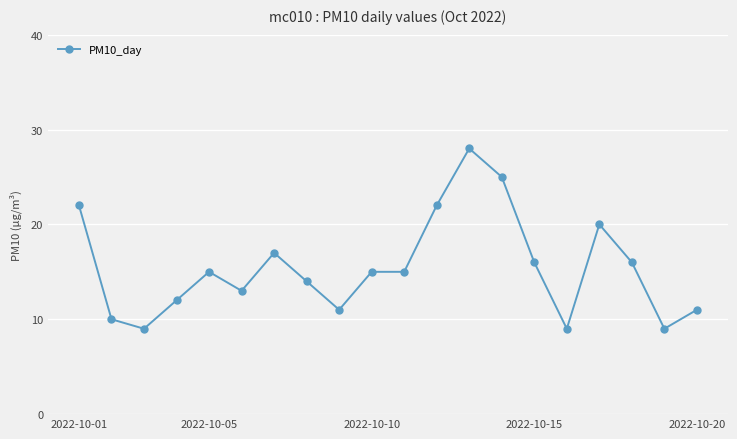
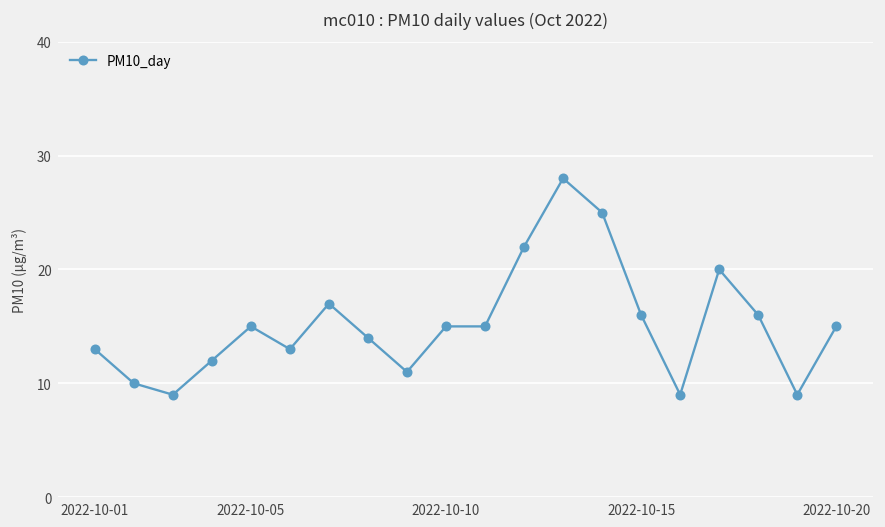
  {
-   "2022-10-01": 22,
+   "2022-10-01": 13,
    "2022-10-05": 15,
    "2022-10-10": 15,
    "2022-10-15": 16,
-   "2022-10-20": 11
+   "2022-10-20": 15
  }
